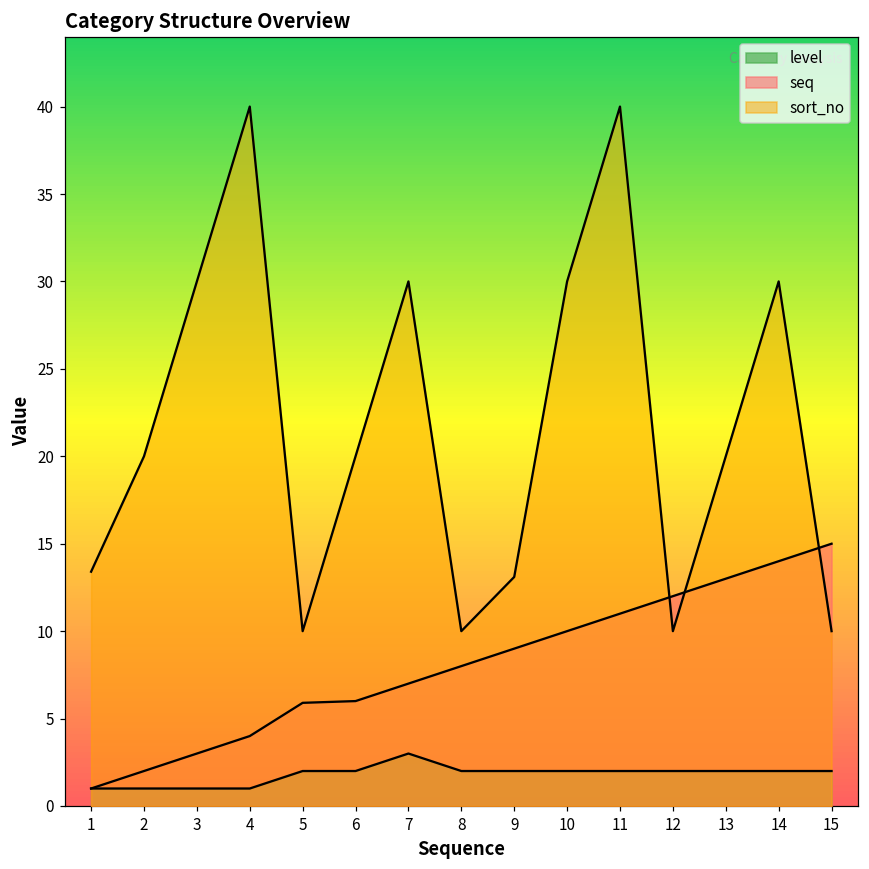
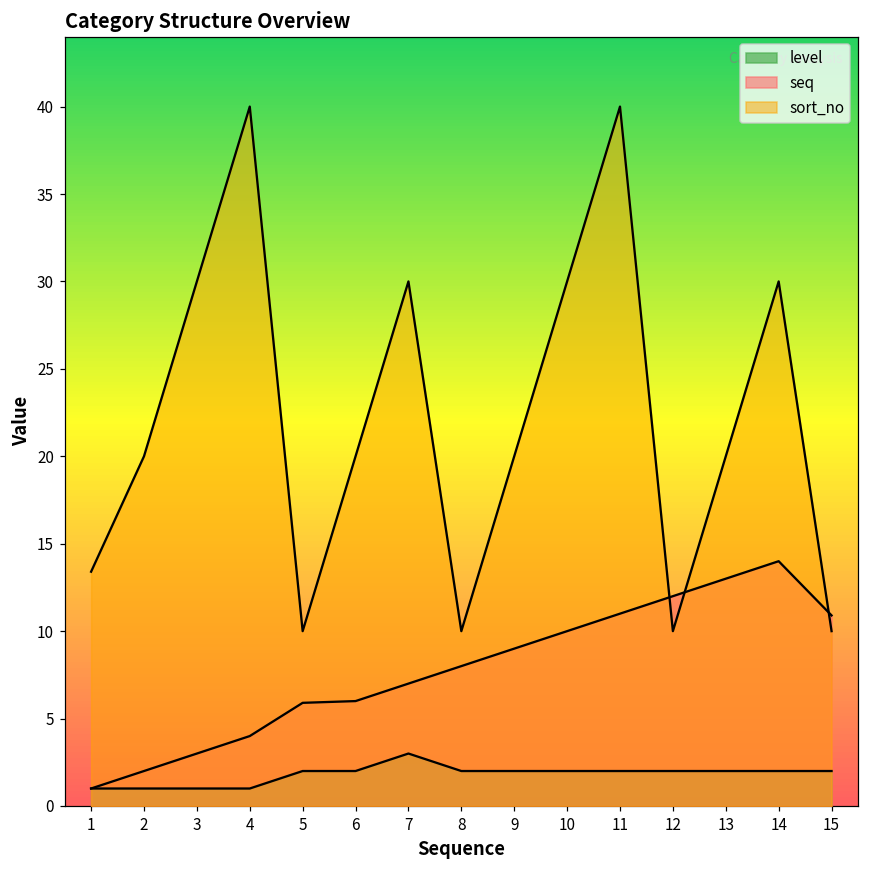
  {
    "level": {
      "2": 1.0,
      "3": 1.0,
      "4": 1.0,
      "5": 2.0,
      "6": 2.0,
      "7": 3.0,
      "8": 2.0,
      "9": 2.0,
      "10": 2.0,
      "11": 2.0,
      "12": 2.0,
      "13": 2.0,
      "14": 2.0,
      "15": 2.0
    },
    "seq": {
      "2": 2.0,
      "3": 3.0,
      "4": 4.0,
      "5": 5.9,
      "6": 6.0,
      "7": 7.0,
      "8": 8.0,
      "9": 9.0,
      "10": 10.0,
      "11": 11.0,
      "12": 12.0,
      "13": 13.0,
      "14": 14.0,
-     "15": 15.0
+     "15": 10.9
    },
    "sort_no": {
      "1": 13.4,
      "2": 20.0,
      "3": 30.0,
      "4": 40.0,
      "5": 10.0,
      "6": 20.0,
      "7": 30.0,
      "8": 10.0,
-     "9": 13.1,
+     "9": 20.0,
      "10": 30.0,
      "11": 40.0,
      "12": 10.0,
      "13": 20.0,
      "14": 30.0,
      "15": 10.0
    }
  }
